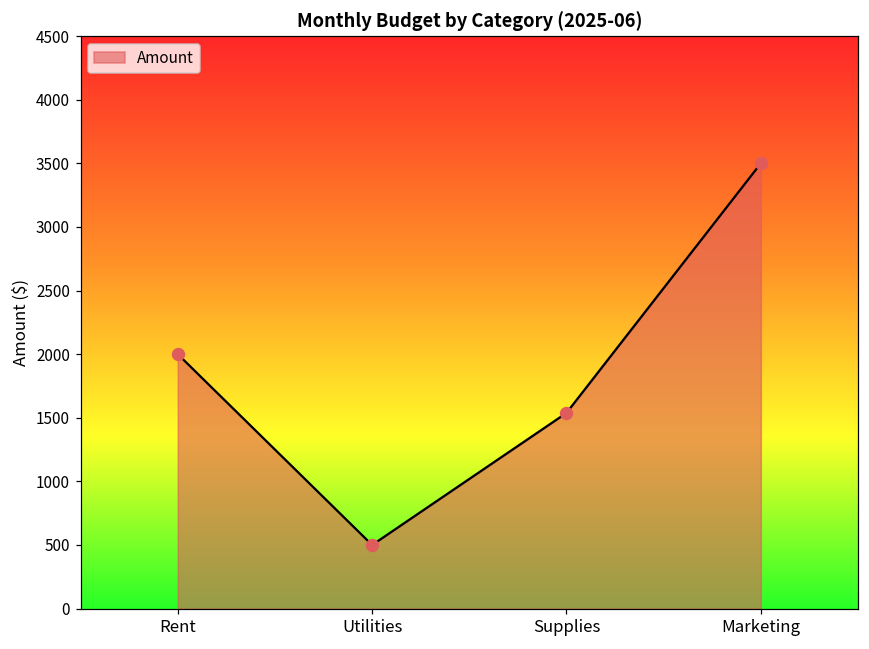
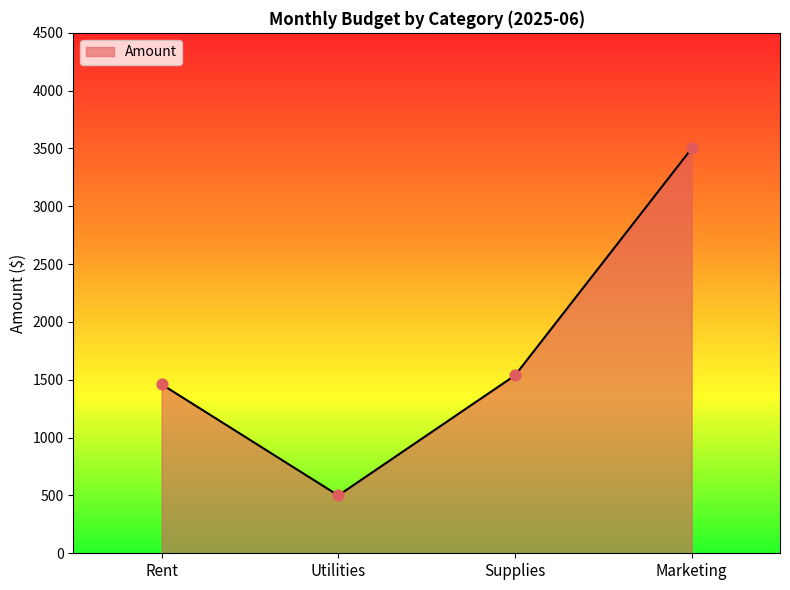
  {
-   "Rent": 2000,
+   "Rent": 1460,
    "Utilities": 500,
    "Supplies": 1540,
    "Marketing": 3500
  }
